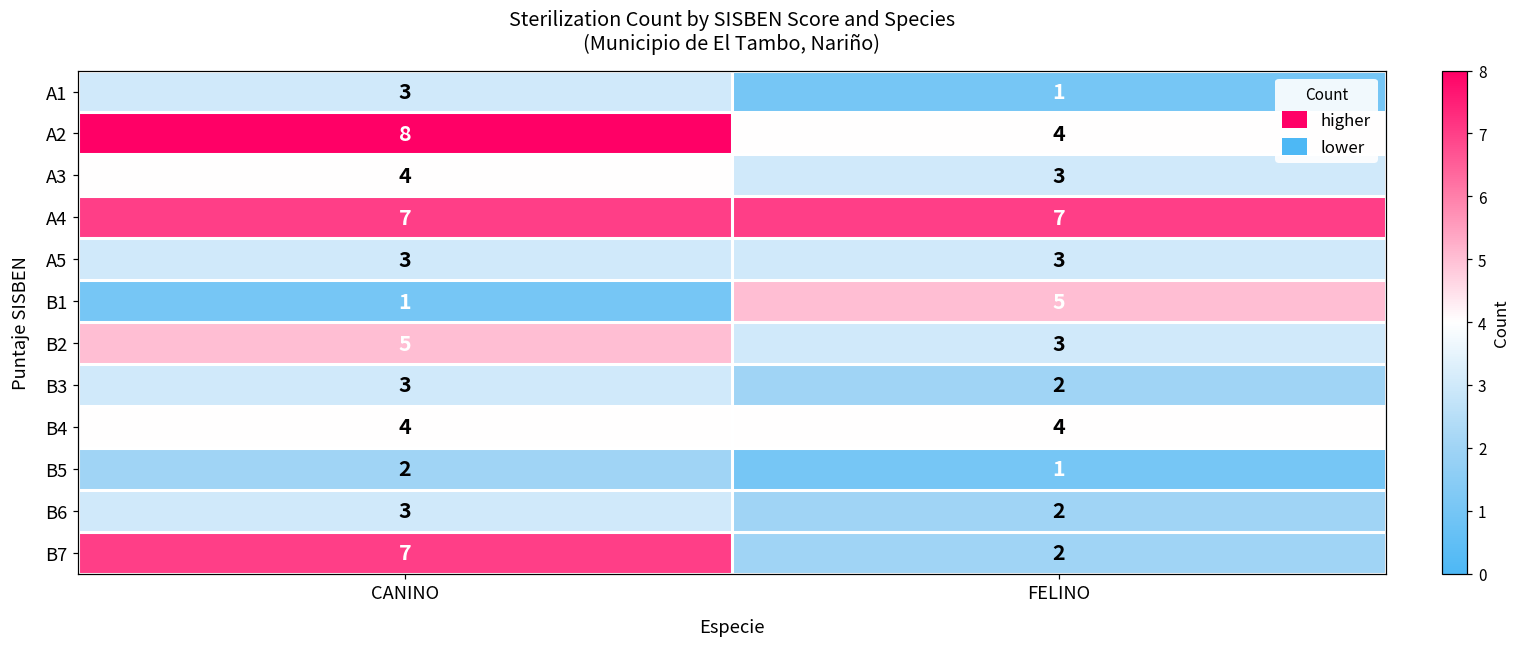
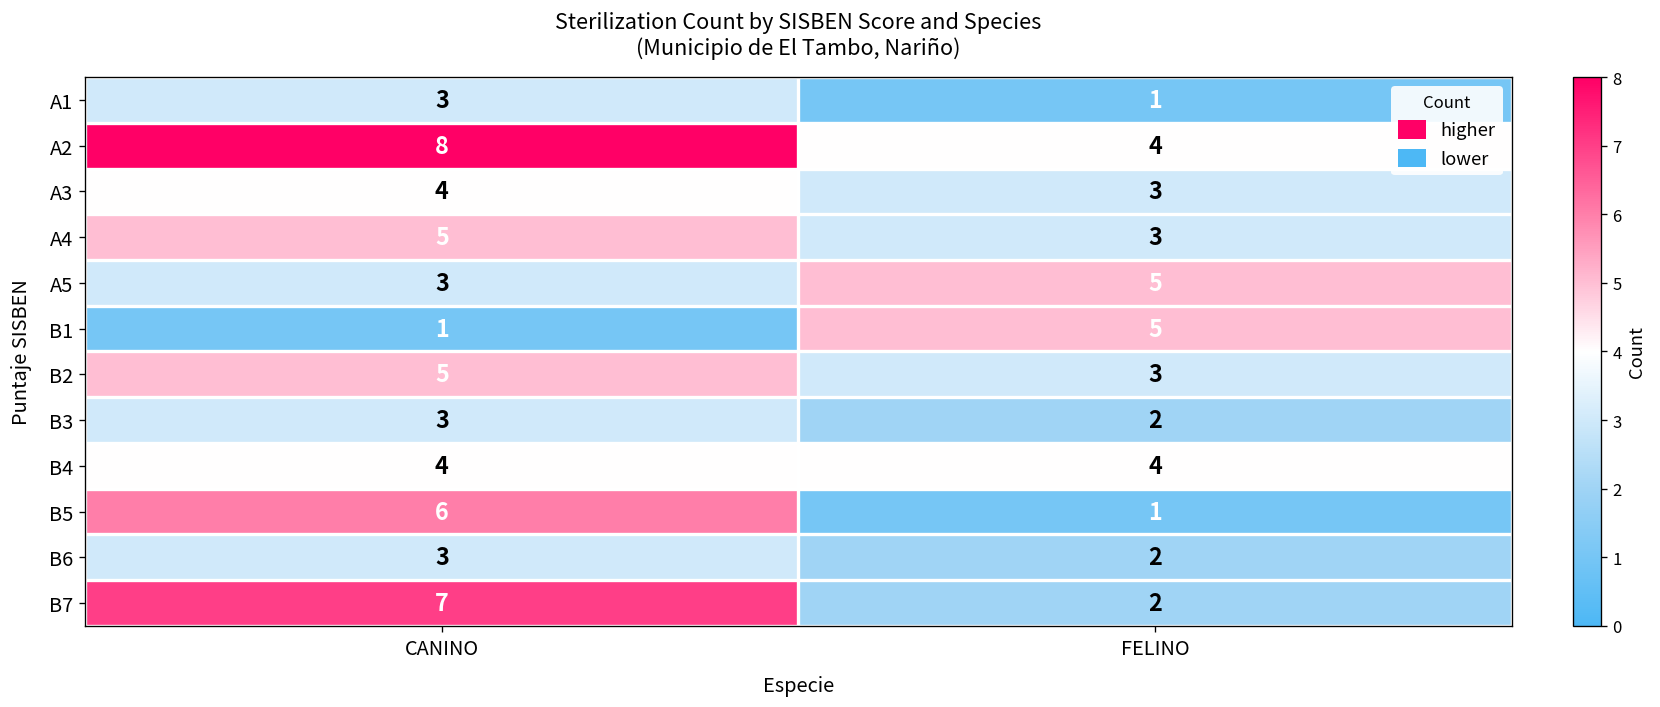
  {
    "A1": {
      "CANINO": 3,
      "FELINO": 1
    },
    "A2": {
      "CANINO": 8,
      "FELINO": 4
    },
    "A3": {
      "CANINO": 4,
      "FELINO": 3
    },
    "A4": {
-     "CANINO": 7,
-     "FELINO": 7
+     "CANINO": 5,
+     "FELINO": 3
    },
    "A5": {
      "CANINO": 3,
-     "FELINO": 3
+     "FELINO": 5
    },
    "B1": {
      "CANINO": 1,
      "FELINO": 5
    },
    "B2": {
      "CANINO": 5,
      "FELINO": 3
    },
    "B3": {
      "CANINO": 3,
      "FELINO": 2
    },
    "B4": {
      "CANINO": 4,
      "FELINO": 4
    },
    "B5": {
-     "CANINO": 2,
+     "CANINO": 6,
      "FELINO": 1
    },
    "B6": {
      "CANINO": 3,
      "FELINO": 2
    },
    "B7": {
      "CANINO": 7,
      "FELINO": 2
    }
  }
